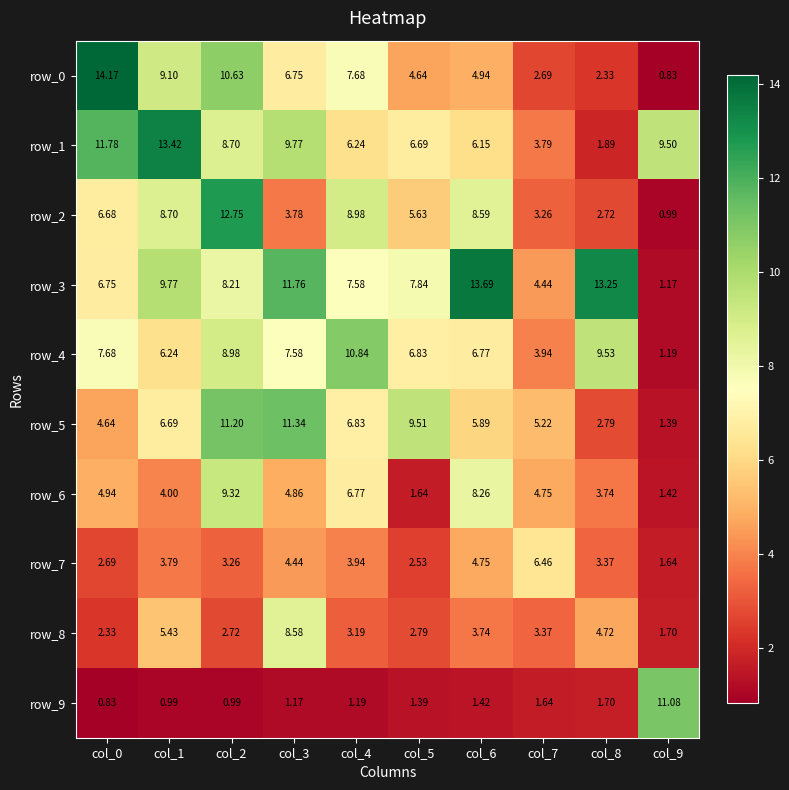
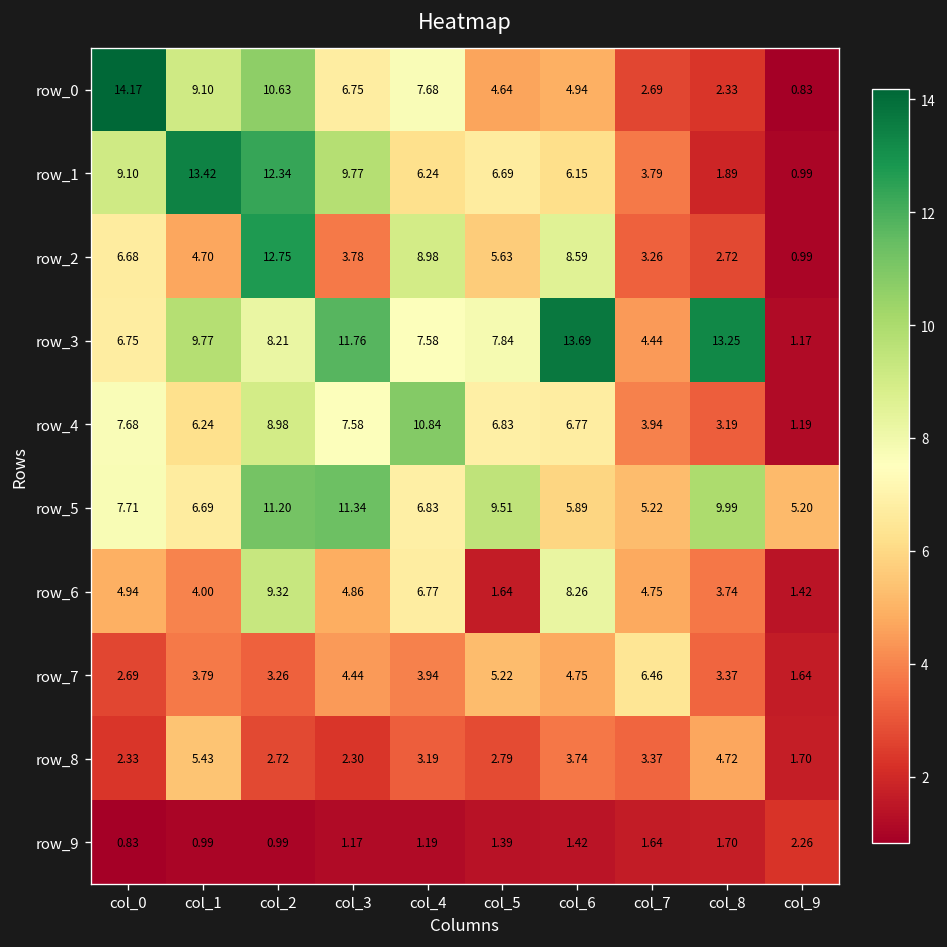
  {
    "row_0": {
      "col_0": 14.17,
      "col_1": 9.10,
      "col_2": 10.63,
      "col_3": 6.75,
      "col_4": 7.68,
      "col_5": 4.64,
      "col_6": 4.94,
      "col_7": 2.69,
      "col_8": 2.33,
      "col_9": 0.83
    },
    "row_1": {
-     "col_0": 11.78,
+     "col_0": 9.10,
      "col_1": 13.42,
-     "col_2": 8.70,
+     "col_2": 12.34,
      "col_3": 9.77,
      "col_4": 6.24,
      "col_5": 6.69,
      "col_6": 6.15,
      "col_7": 3.79,
      "col_8": 1.89,
-     "col_9": 9.50
+     "col_9": 0.99
    },
    "row_2": {
      "col_0": 6.68,
-     "col_1": 8.70,
+     "col_1": 4.70,
      "col_2": 12.75,
      "col_3": 3.78,
      "col_4": 8.98,
      "col_5": 5.63,
      "col_6": 8.59,
      "col_7": 3.26,
      "col_8": 2.72,
      "col_9": 0.99
    },
    "row_3": {
      "col_0": 6.75,
      "col_1": 9.77,
      "col_2": 8.21,
      "col_3": 11.76,
      "col_4": 7.58,
      "col_5": 7.84,
      "col_6": 13.69,
      "col_7": 4.44,
      "col_8": 13.25,
      "col_9": 1.17
    },
    "row_4": {
      "col_0": 7.68,
      "col_1": 6.24,
      "col_2": 8.98,
      "col_3": 7.58,
      "col_4": 10.84,
      "col_5": 6.83,
      "col_6": 6.77,
      "col_7": 3.94,
-     "col_8": 9.53,
+     "col_8": 3.19,
      "col_9": 1.19
    },
    "row_5": {
-     "col_0": 4.64,
+     "col_0": 7.71,
      "col_1": 6.69,
      "col_2": 11.20,
      "col_3": 11.34,
      "col_4": 6.83,
      "col_5": 9.51,
      "col_6": 5.89,
      "col_7": 5.22,
-     "col_8": 2.79,
-     "col_9": 1.39
+     "col_8": 9.99,
+     "col_9": 5.20
    },
    "row_6": {
      "col_0": 4.94,
      "col_1": 4.00,
      "col_2": 9.32,
      "col_3": 4.86,
      "col_4": 6.77,
      "col_5": 1.64,
      "col_6": 8.26,
      "col_7": 4.75,
      "col_8": 3.74,
      "col_9": 1.42
    },
    "row_7": {
      "col_0": 2.69,
      "col_1": 3.79,
      "col_2": 3.26,
      "col_3": 4.44,
      "col_4": 3.94,
-     "col_5": 2.53,
+     "col_5": 5.22,
      "col_6": 4.75,
      "col_7": 6.46,
      "col_8": 3.37,
      "col_9": 1.64
    },
    "row_8": {
      "col_0": 2.33,
      "col_1": 5.43,
      "col_2": 2.72,
-     "col_3": 8.58,
+     "col_3": 2.30,
      "col_4": 3.19,
      "col_5": 2.79,
      "col_6": 3.74,
      "col_7": 3.37,
      "col_8": 4.72,
      "col_9": 1.70
    },
    "row_9": {
      "col_0": 0.83,
      "col_1": 0.99,
      "col_2": 0.99,
      "col_3": 1.17,
      "col_4": 1.19,
      "col_5": 1.39,
      "col_6": 1.42,
      "col_7": 1.64,
      "col_8": 1.70,
-     "col_9": 11.08
+     "col_9": 2.26
    }
  }
